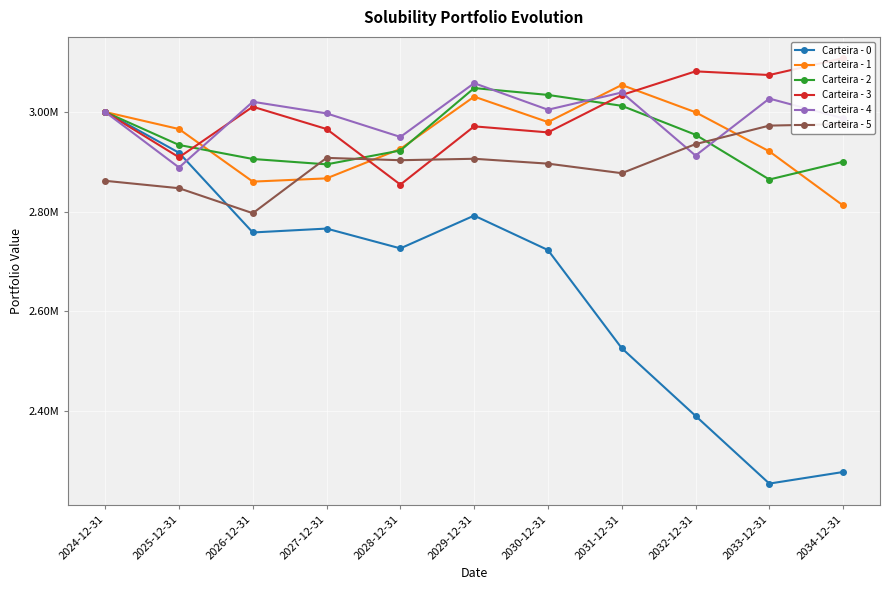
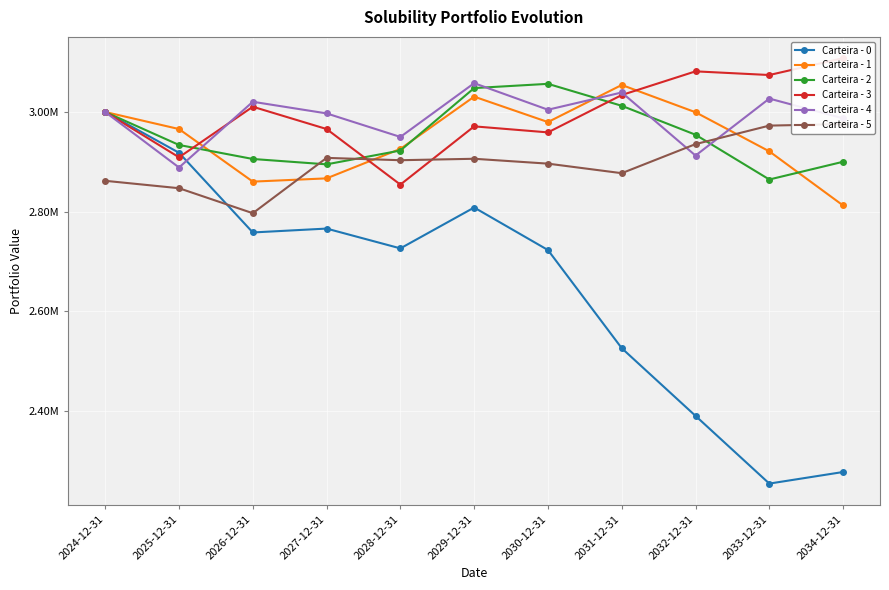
  {
    "Carteira - 0": {
      "2025-12-31": 2920000,
      "2026-12-31": 2760000,
      "2027-12-31": 2770000,
      "2028-12-31": 2730000,
-     "2029-12-31": 2790000,
+     "2029-12-31": 2810000,
      "2030-12-31": 2720000,
      "2031-12-31": 2530000,
      "2032-12-31": 2390000,
      "2033-12-31": 2250000,
      "2034-12-31": 2280000
    },
    "Carteira - 1": {
      "2025-12-31": 2970000,
      "2026-12-31": 2860000,
      "2027-12-31": 2870000,
      "2029-12-31": 3030000,
      "2030-12-31": 2980000,
      "2031-12-31": 3050000,
      "2032-12-31": 3000000,
      "2033-12-31": 2920000,
      "2034-12-31": 2810000
    },
    "Carteira - 2": {
      "2025-12-31": 2930000,
      "2026-12-31": 2910000,
      "2027-12-31": 2890000,
      "2029-12-31": 3050000,
-     "2030-12-31": 3030000,
+     "2030-12-31": 3060000,
      "2031-12-31": 3010000,
      "2032-12-31": 2950000,
      "2033-12-31": 2860000,
      "2034-12-31": 2900000
    },
    "Carteira - 3": {
      "2025-12-31": 2910000,
      "2026-12-31": 3010000,
      "2027-12-31": 2970000,
      "2028-12-31": 2850000,
      "2029-12-31": 2970000,
      "2030-12-31": 2960000,
      "2032-12-31": 3080000,
      "2033-12-31": 3070000
    },
    "Carteira - 4": {
      "2025-12-31": 2890000,
      "2026-12-31": 3020000,
      "2027-12-31": 3000000,
      "2028-12-31": 2950000,
      "2029-12-31": 3060000,
      "2030-12-31": 3000000,
      "2032-12-31": 2910000,
      "2033-12-31": 3030000
    },
    "Carteira - 5": {
      "2024-12-31": 2860000,
      "2025-12-31": 2850000,
      "2026-12-31": 2800000,
      "2027-12-31": 2910000,
      "2028-12-31": 2900000,
      "2029-12-31": 2910000,
      "2030-12-31": 2900000,
      "2031-12-31": 2880000,
      "2032-12-31": 2940000,
      "2033-12-31": 2970000
    }
  }
